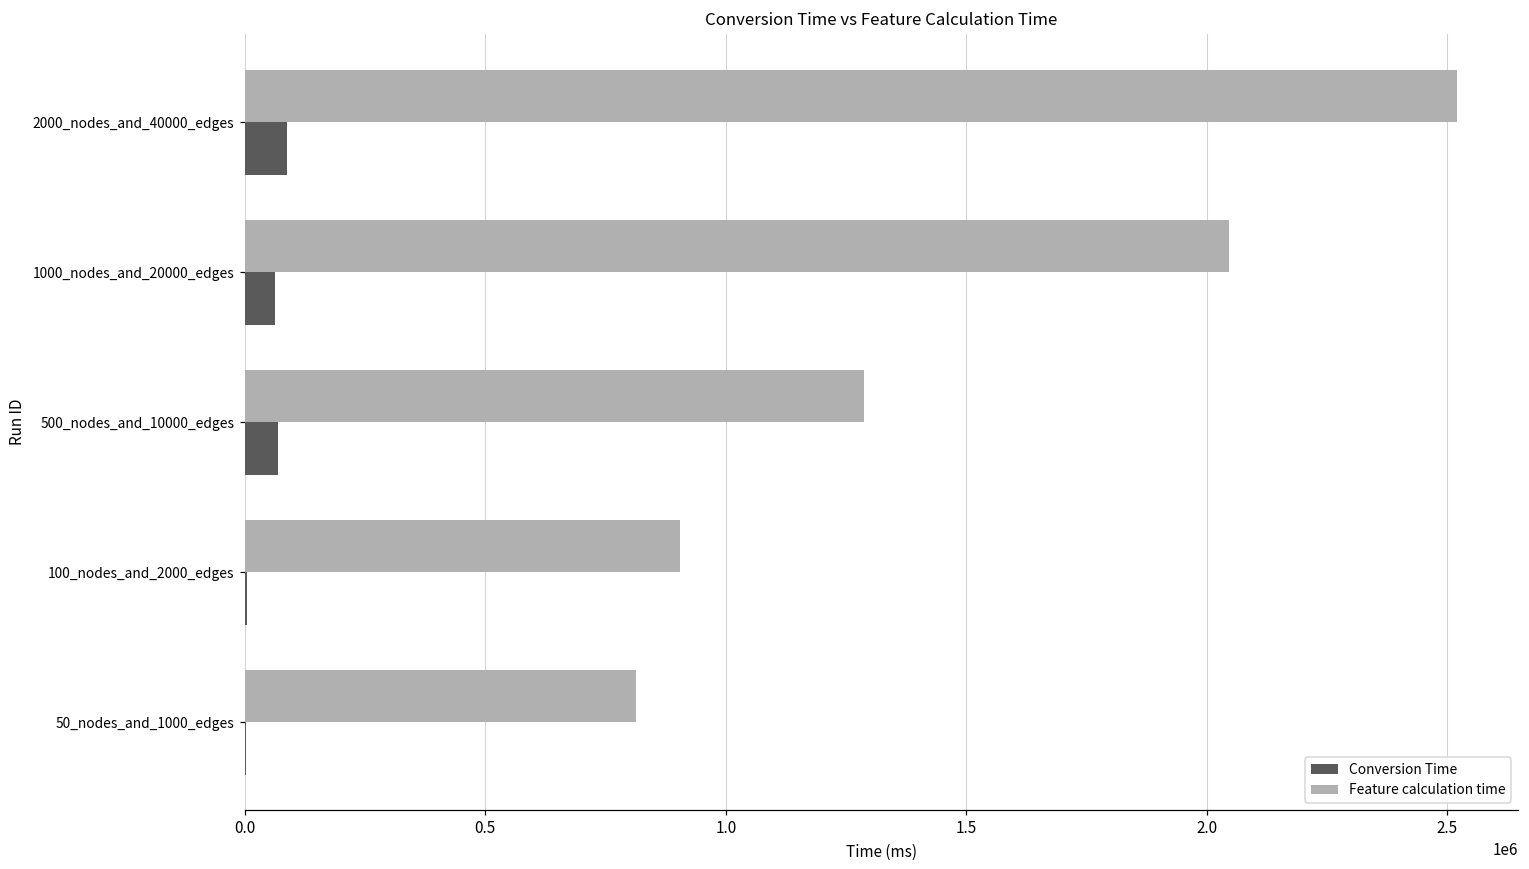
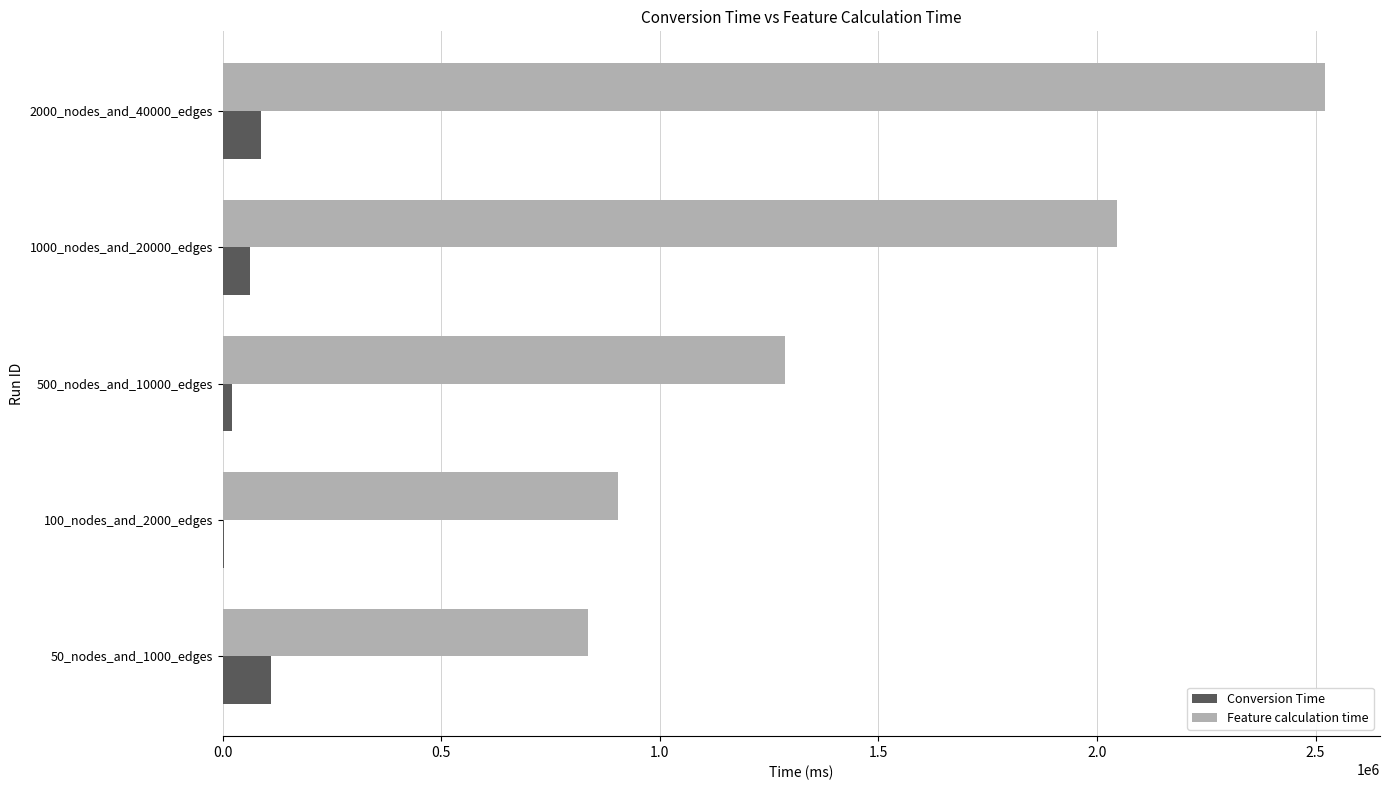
  {
    "Conversion Time": {
      "2000_nodes_and_40000_edges": 90000,
      "1000_nodes_and_20000_edges": 60000,
-     "500_nodes_and_10000_edges": 70000,
-     "50_nodes_and_1000_edges": 0
+     "500_nodes_and_10000_edges": 20000,
+     "50_nodes_and_1000_edges": 110000
    },
    "Feature calculation time": {
      "2000_nodes_and_40000_edges": 2520000,
      "1000_nodes_and_20000_edges": 2050000,
      "500_nodes_and_10000_edges": 1290000,
      "100_nodes_and_2000_edges": 900000,
-     "50_nodes_and_1000_edges": 810000
+     "50_nodes_and_1000_edges": 840000
    }
  }
